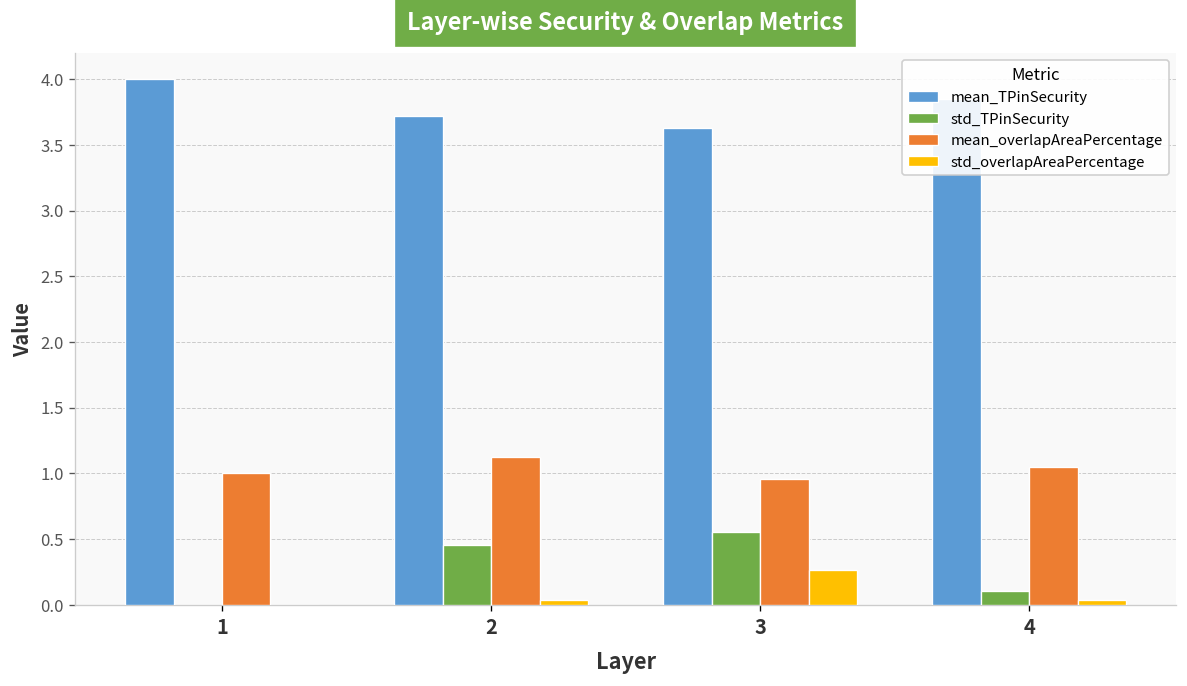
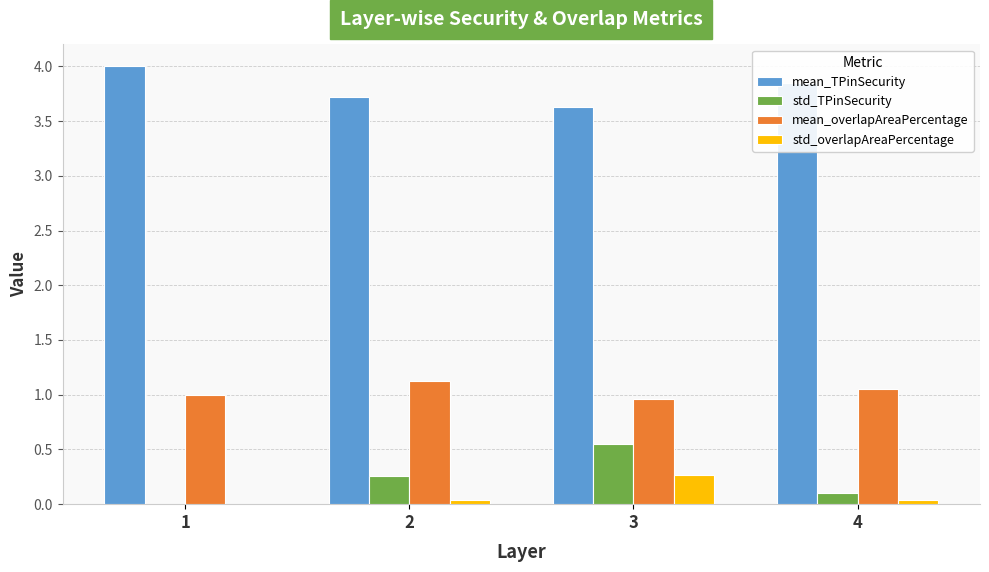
  {
    "mean_TPinSecurity": {
      "1": 4.00,
      "2": 3.72,
      "3": 3.63
    },
    "std_TPinSecurity": {
      "1": 0.00,
-     "2": 0.45,
+     "2": 0.26,
      "3": 0.55,
      "4": 0.10
    },
    "mean_overlapAreaPercentage": {
      "1": 1.00,
      "2": 1.12,
      "3": 0.96,
      "4": 1.05
    },
    "std_overlapAreaPercentage": {
      "1": 0.00,
      "2": 0.03,
      "3": 0.27,
      "4": 0.04
    }
  }
